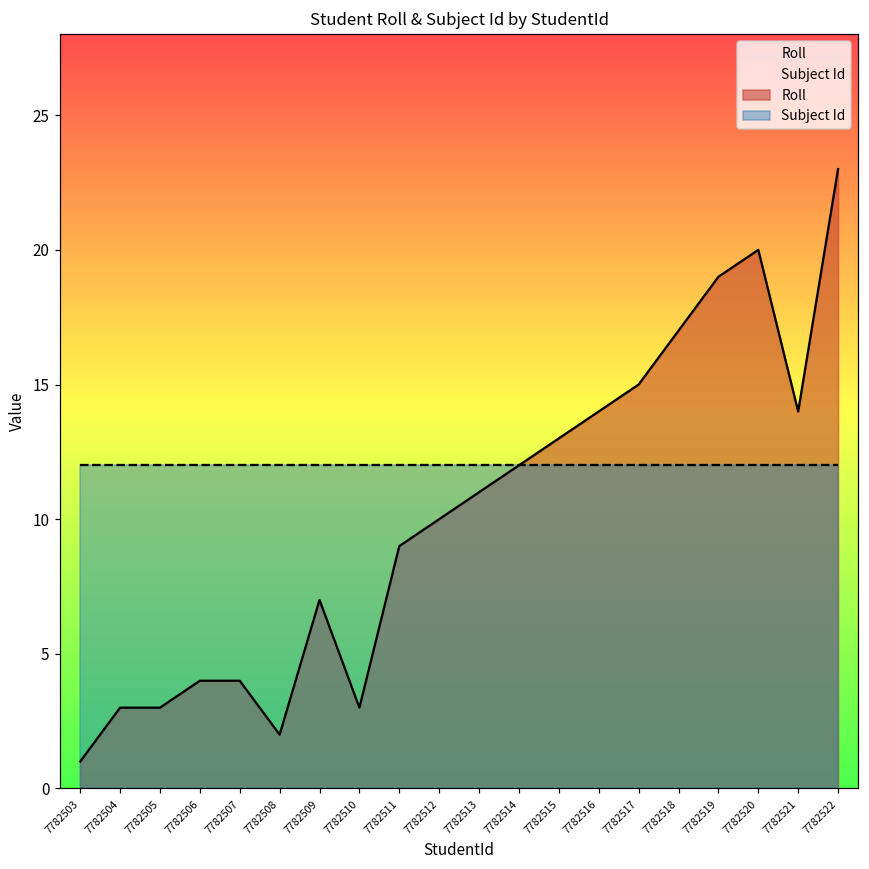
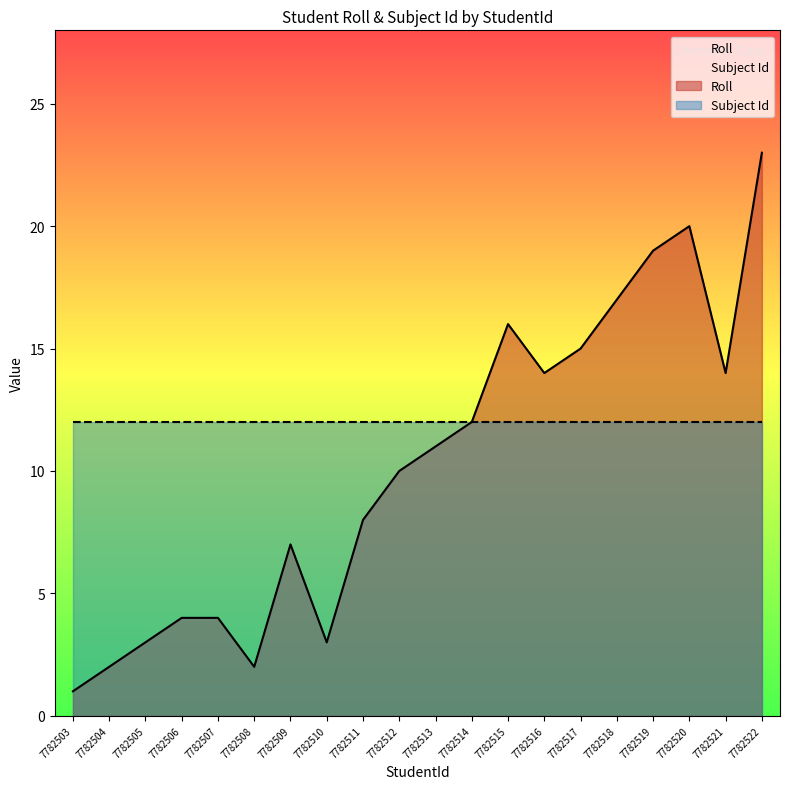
  {
    "Roll": {
      "7782503": 1,
-     "7782504": 3,
+     "7782504": 2,
      "7782505": 3,
      "7782506": 4,
      "7782507": 4,
      "7782508": 2,
      "7782509": 7,
      "7782510": 3,
-     "7782511": 9,
+     "7782511": 8,
      "7782512": 10,
      "7782513": 11,
-     "7782515": 13,
+     "7782515": 16,
      "7782516": 14,
      "7782517": 15,
      "7782518": 17,
      "7782519": 19,
      "7782520": 20,
      "7782521": 14,
      "7782522": 23
    },
    "Subject Id": {
      "7782503": 12,
      "7782504": 12,
      "7782505": 12,
      "7782506": 12,
      "7782507": 12,
      "7782508": 12,
      "7782509": 12,
      "7782510": 12,
      "7782511": 12,
      "7782512": 12,
      "7782513": 12,
      "7782515": 12,
      "7782516": 12,
      "7782517": 12,
      "7782518": 12,
      "7782519": 12,
      "7782520": 12,
      "7782521": 12,
      "7782522": 12
    }
  }
